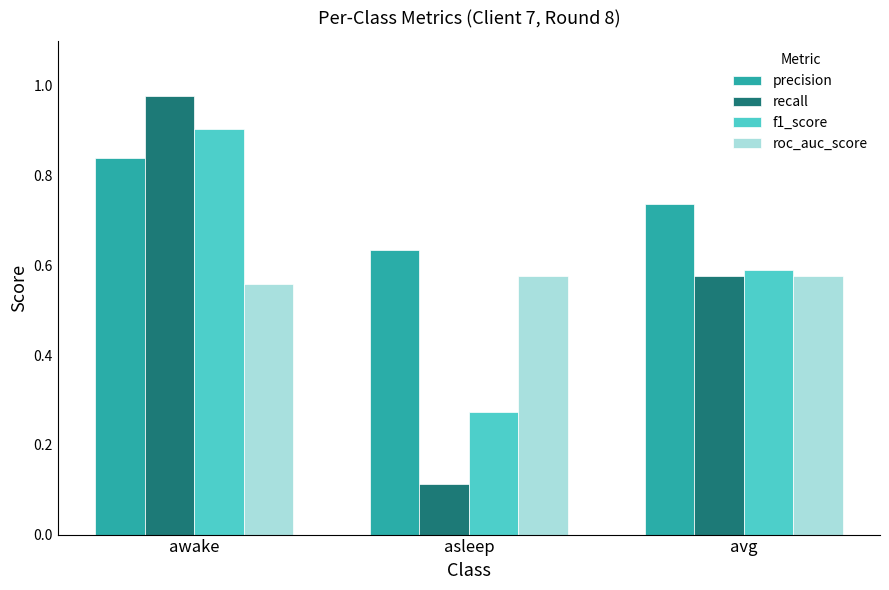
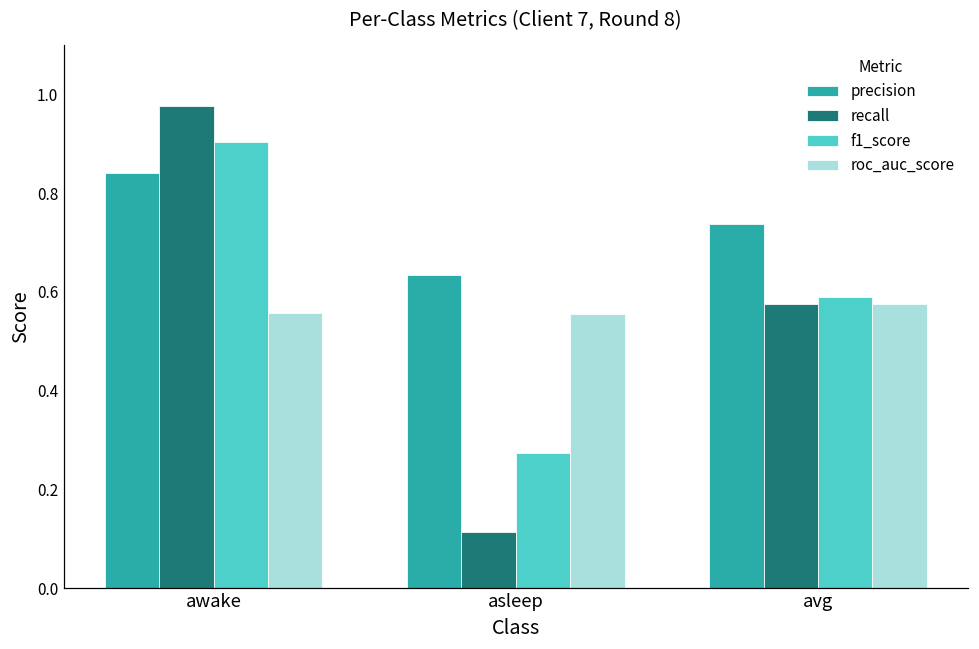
  {
    "recall": {
      "awake": 0.98,
      "asleep": 0.11,
      "avg": 0.58
    },
    "roc_auc_score": {
      "awake": 0.56,
-     "asleep": 0.58,
+     "asleep": 0.55,
      "avg": 0.58
    }
  }
